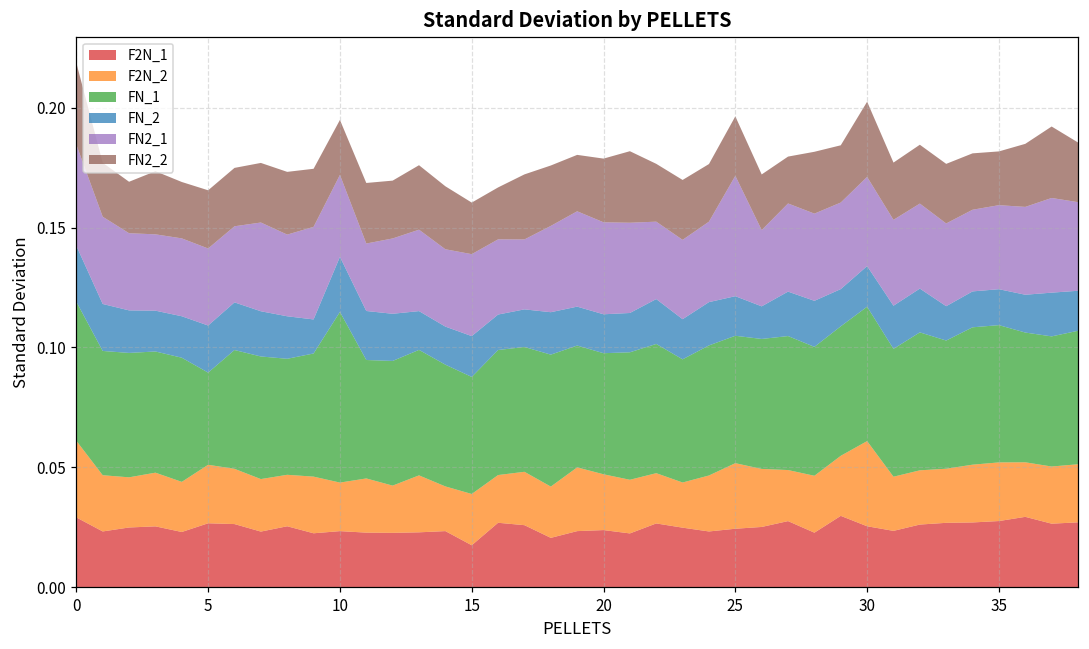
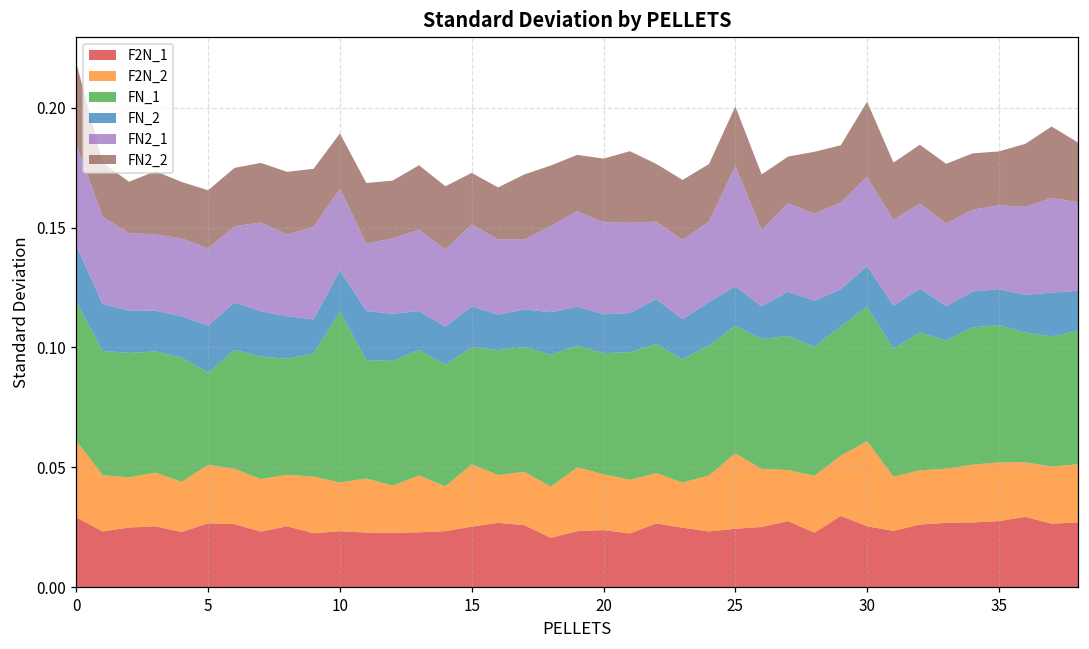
  {
    "F2N_1": {
      "0": 0.029,
      "5": 0.027,
      "10": 0.023,
-     "15": 0.017,
+     "15": 0.025,
      "20": 0.024,
      "25": 0.024,
      "30": 0.025,
      "35": 0.028
    },
    "F2N_2": {
      "0": 0.032,
      "5": 0.024,
      "10": 0.020,
-     "15": 0.021,
+     "15": 0.026,
      "20": 0.023,
-     "25": 0.027,
+     "25": 0.031,
      "30": 0.036,
      "35": 0.024
    },
    "FN_1": {
      "0": 0.058,
      "5": 0.038,
      "10": 0.071,
      "15": 0.049,
      "20": 0.051,
      "25": 0.053,
      "30": 0.056,
      "35": 0.057
    },
    "FN_2": {
      "0": 0.023,
      "5": 0.020,
-     "10": 0.023,
+     "10": 0.017,
      "15": 0.017,
      "20": 0.016,
      "25": 0.017,
      "30": 0.017,
      "35": 0.015
    },
    "FN2_1": {
      "0": 0.042,
      "5": 0.032,
      "10": 0.034,
      "15": 0.034,
      "20": 0.038,
      "25": 0.050,
      "30": 0.037,
      "35": 0.035
    },
    "FN2_2": {
      "0": 0.034,
      "5": 0.024,
      "10": 0.023,
      "15": 0.022,
      "20": 0.027,
      "25": 0.025,
      "30": 0.031,
      "35": 0.022
    }
  }
